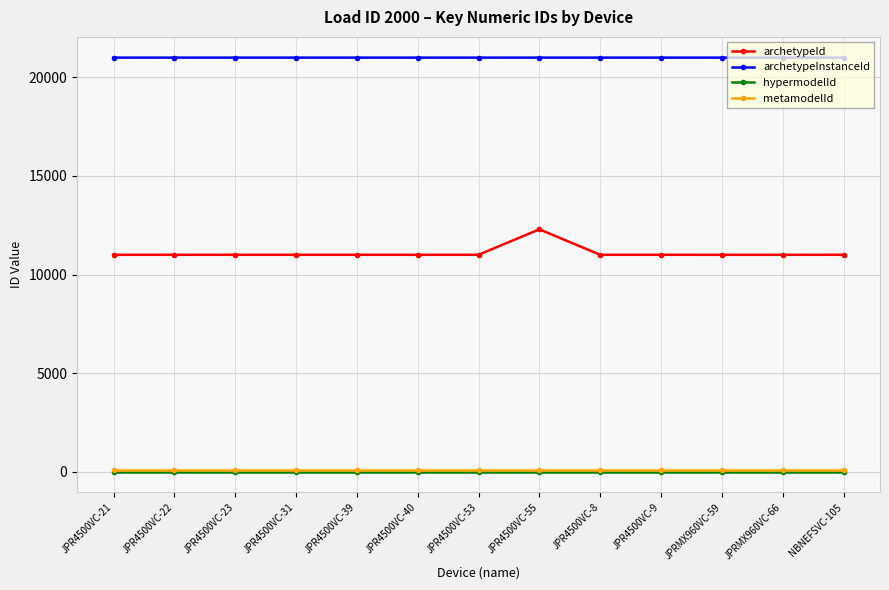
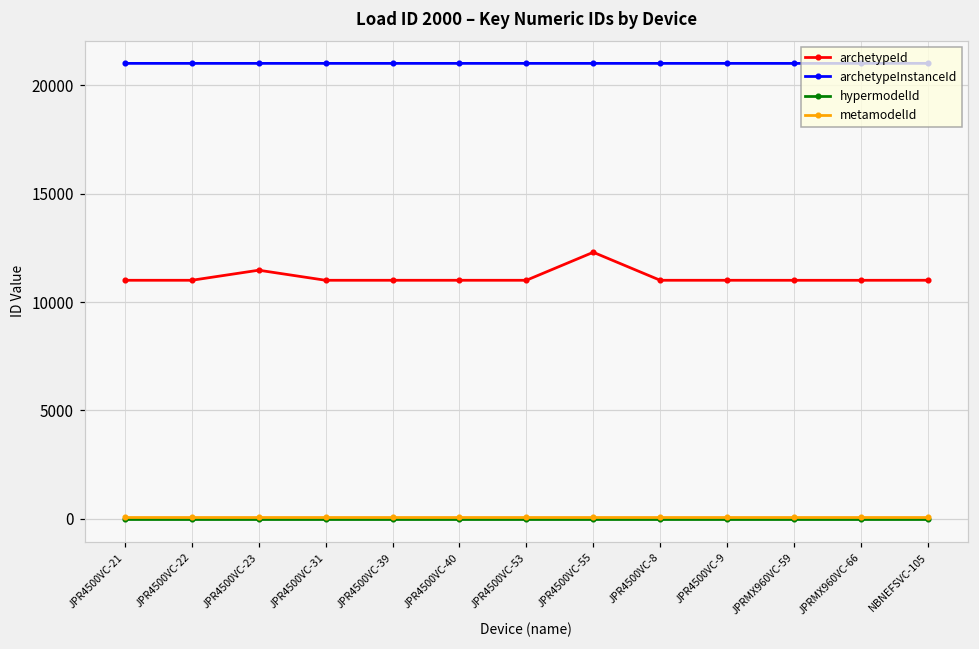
  {
    "archetypeId": {
      "JPR4500VC-21": 11000,
      "JPR4500VC-22": 11000,
-     "JPR4500VC-23": 11000,
+     "JPR4500VC-23": 11500,
      "JPR4500VC-31": 11000,
      "JPR4500VC-39": 11000,
      "JPR4500VC-40": 11000,
      "JPR4500VC-53": 11000,
      "JPR4500VC-55": 12300,
      "JPR4500VC-8": 11000,
      "JPR4500VC-9": 11000,
      "JPRMX960VC-59": 11000,
      "JPRMX960VC-66": 11000,
      "NBNEFSVC-105": 11000
    },
    "archetypeInstanceId": {
      "JPR4500VC-21": 21000,
      "JPR4500VC-22": 21000,
      "JPR4500VC-23": 21000,
      "JPR4500VC-31": 21000,
      "JPR4500VC-39": 21000,
      "JPR4500VC-40": 21000,
      "JPR4500VC-53": 21000,
      "JPR4500VC-55": 21000,
      "JPR4500VC-8": 21000,
      "JPR4500VC-9": 21000,
      "JPRMX960VC-59": 21000
    }
  }
